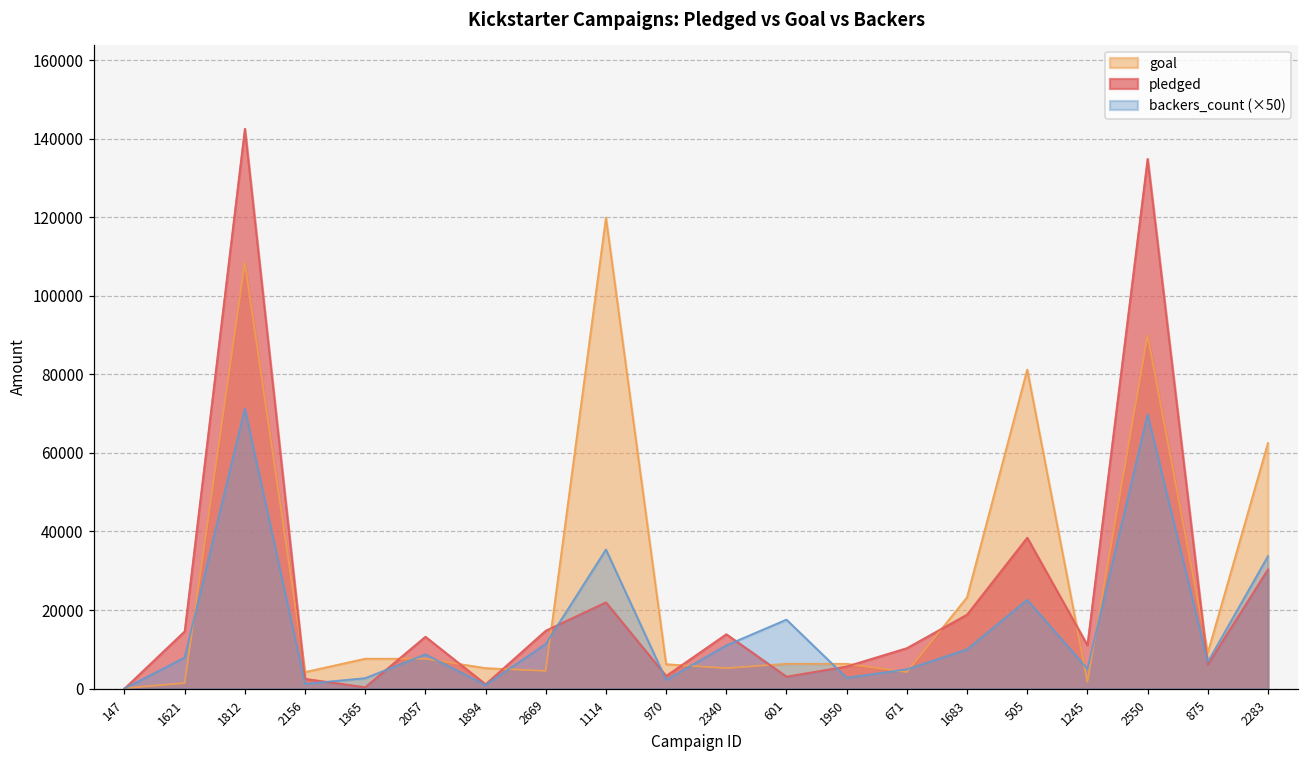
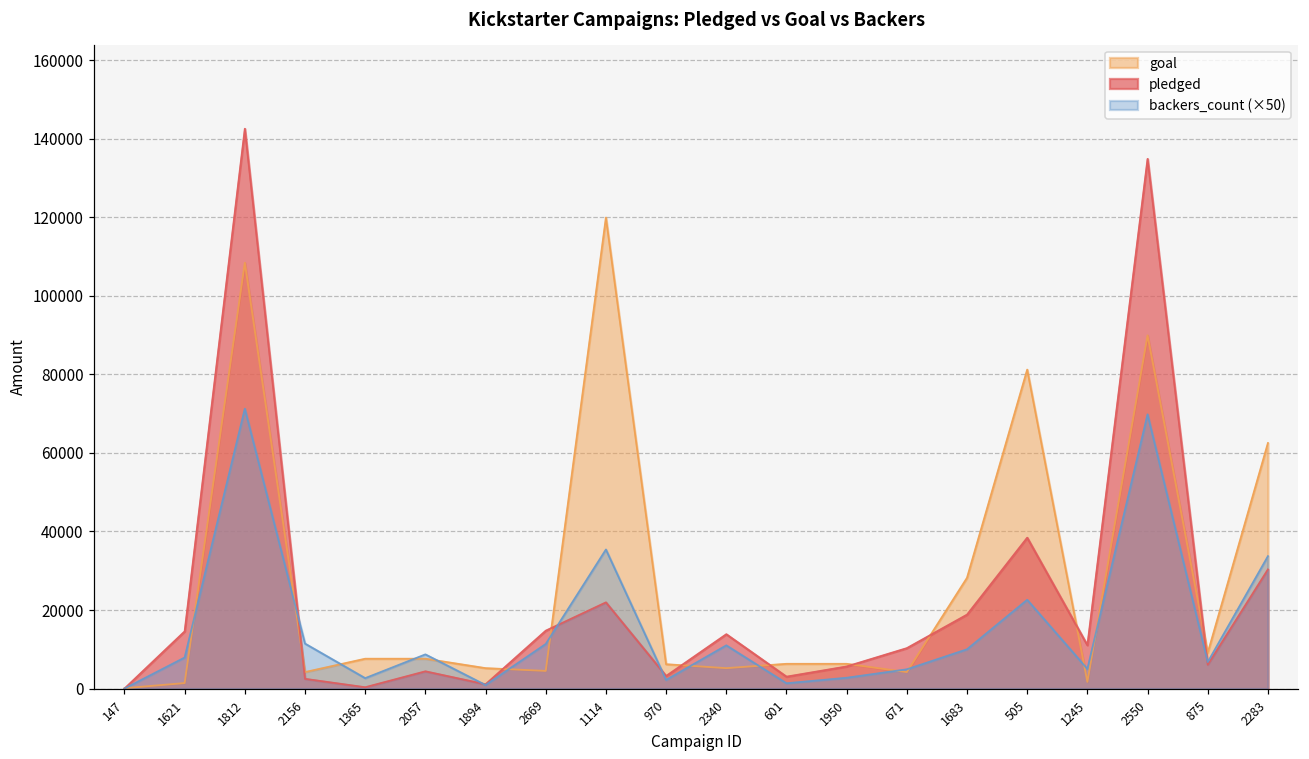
  {
    "goal": {
      "1621": 1000,
      "1812": 108000,
      "2156": 4000,
      "1365": 8000,
      "2057": 8000,
      "1894": 5000,
      "2669": 5000,
      "1114": 120000,
      "970": 6000,
      "2340": 5000,
      "601": 6000,
-     "1683": 23000,
+     "1683": 28000,
      "505": 81000,
      "1245": 2000,
      "2550": 90000,
      "875": 9000,
      "2283": 63000
    },
    "pledged": {
      "1621": 15000,
      "1812": 143000,
      "2156": 2000,
      "1365": 0,
-     "2057": 13000,
+     "2057": 4000,
      "2669": 15000,
      "1114": 22000,
      "970": 3000,
      "2340": 14000,
      "601": 3000,
      "671": 10000,
      "1683": 19000,
      "505": 38000,
      "1245": 11000,
      "2550": 135000,
      "2283": 30000
    },
    "backers_count (×50)": {
      "1621": 8000,
      "1812": 71000,
-     "2156": 1000,
+     "2156": 11000,
      "1365": 3000,
      "2057": 9000,
      "2669": 11000,
      "1114": 35000,
      "970": 2000,
      "2340": 11000,
-     "601": 18000,
+     "601": 1000,
      "1950": 3000,
      "1683": 10000,
      "505": 23000,
      "1245": 5000,
      "2550": 70000,
      "2283": 34000
    }
  }
